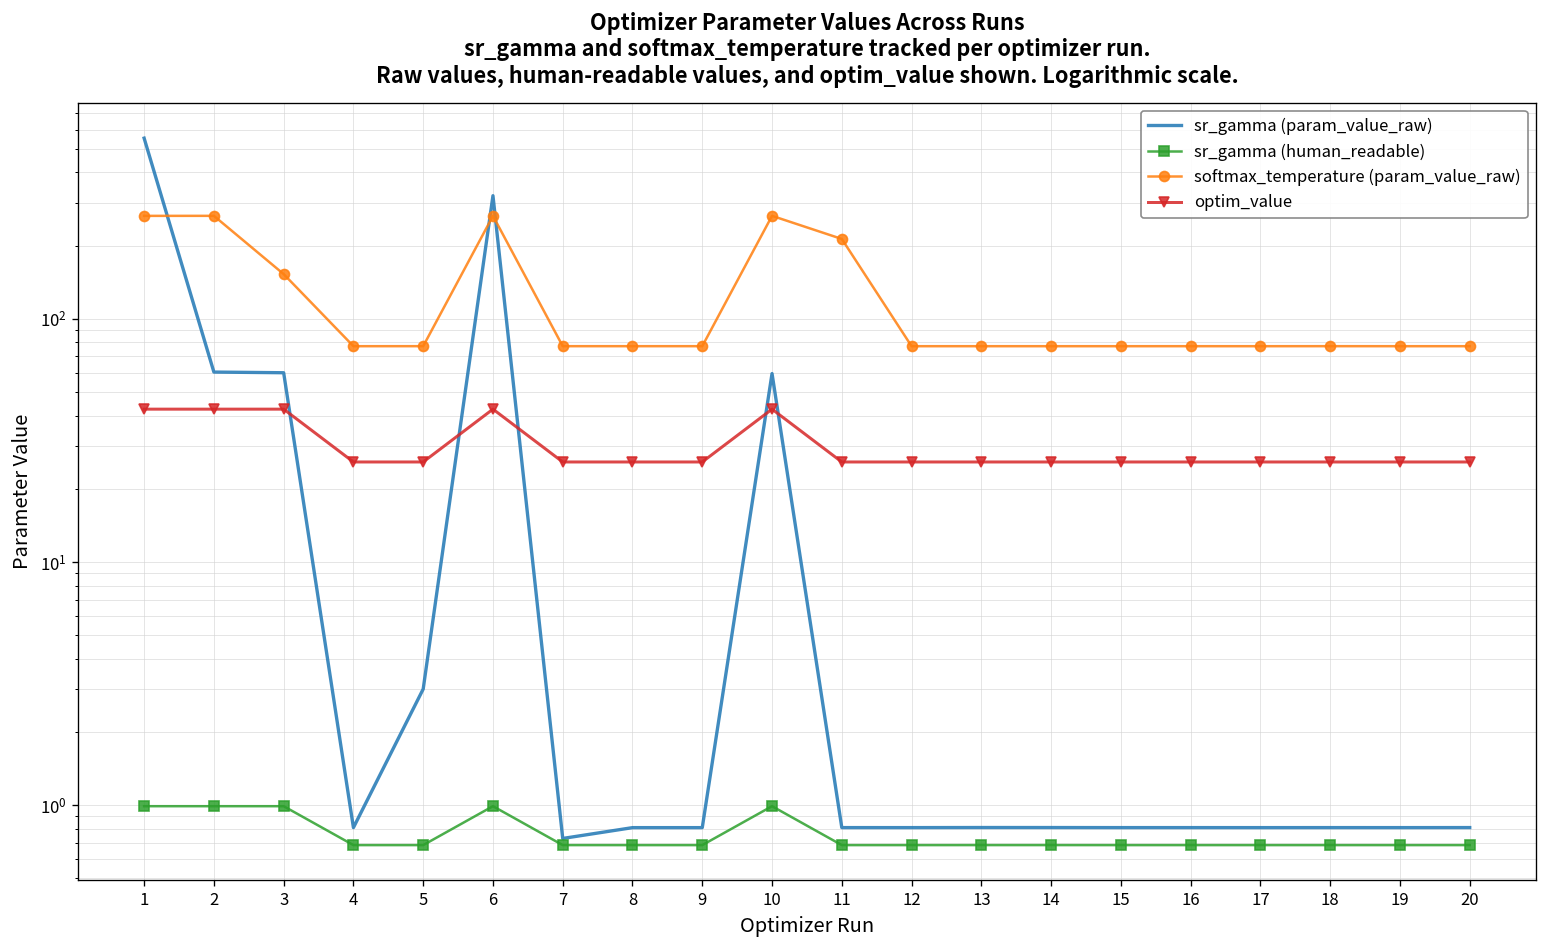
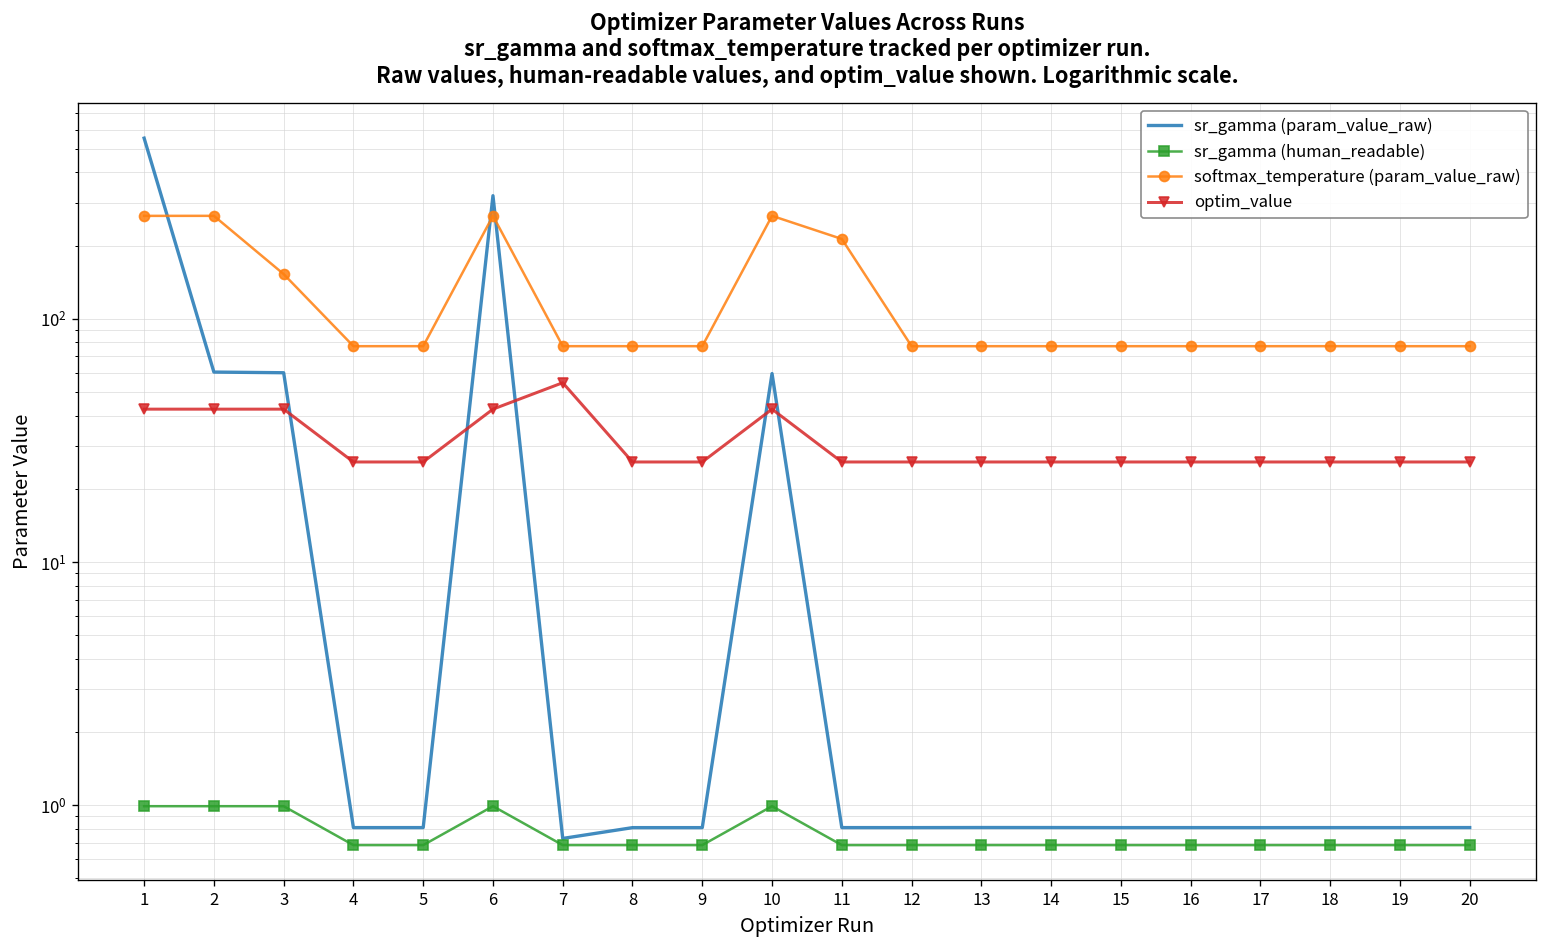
  {
    "sr_gamma (param_value_raw)": {
      "1": 550,
      "2": 60,
      "3": 60,
      "4": 0.81,
-     "5": 3.0,
+     "5": 0.81,
      "6": 320,
      "7": 0.73,
      "8": 0.81,
      "9": 0.81,
      "10": 60,
      "11": 0.81,
      "12": 0.81,
      "13": 0.81,
      "14": 0.81,
      "15": 0.81,
      "16": 0.81,
      "17": 0.81,
      "18": 0.81,
      "19": 0.81,
      "20": 0.81
    },
    "sr_gamma (human_readable)": {
      "1": 1.0,
      "2": 1.0,
      "3": 1.0,
      "4": 0.68,
      "5": 0.68,
      "6": 1.0,
      "7": 0.68,
      "8": 0.68,
      "9": 0.68,
      "10": 1.0,
      "11": 0.68,
      "12": 0.68,
      "13": 0.68,
      "14": 0.68,
      "15": 0.68,
      "16": 0.68,
      "17": 0.68,
      "18": 0.68,
      "19": 0.68,
      "20": 0.68
    },
    "softmax_temperature (param_value_raw)": {
      "1": 270,
      "2": 270,
      "3": 150,
      "4": 77,
      "5": 77,
      "6": 270,
      "7": 77,
      "8": 77,
      "9": 77,
      "10": 270,
      "11": 210,
      "12": 77,
      "13": 77,
      "14": 77,
      "15": 77,
      "16": 77,
      "17": 77,
      "18": 77,
      "19": 77,
      "20": 77
    },
    "optim_value": {
      "1": 43,
      "2": 43,
      "3": 43,
      "4": 26,
      "5": 26,
      "6": 43,
-     "7": 26,
+     "7": 55,
      "8": 26,
      "9": 26,
      "10": 43,
      "11": 26,
      "12": 26,
      "13": 26,
      "14": 26,
      "15": 26,
      "16": 26,
      "17": 26,
      "18": 26,
      "19": 26,
      "20": 26
    }
  }
